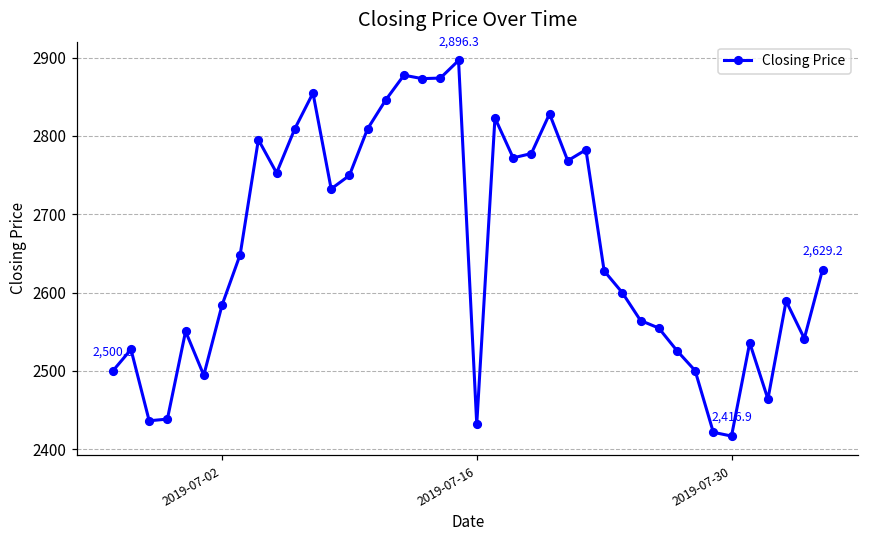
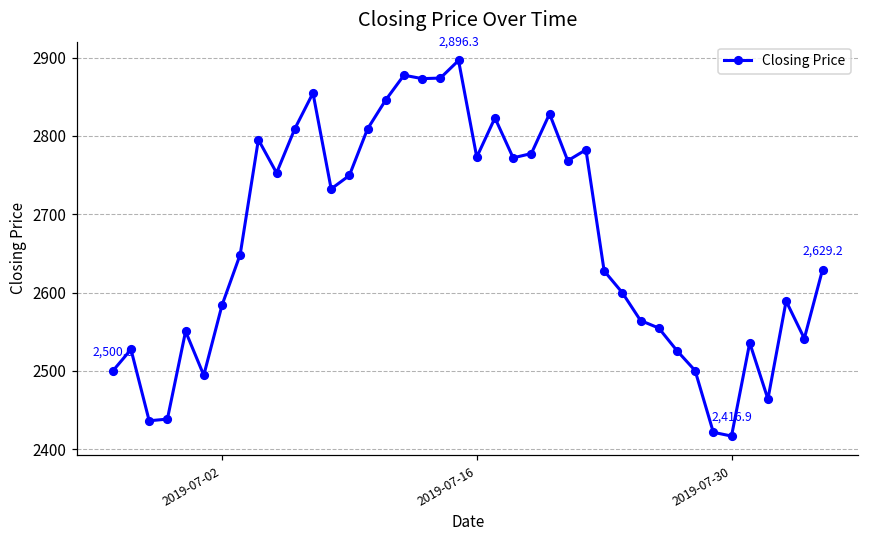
  {
    "2019-07-02": 2580,
-   "2019-07-16": 2430
+   "2019-07-16": 2770
  }
